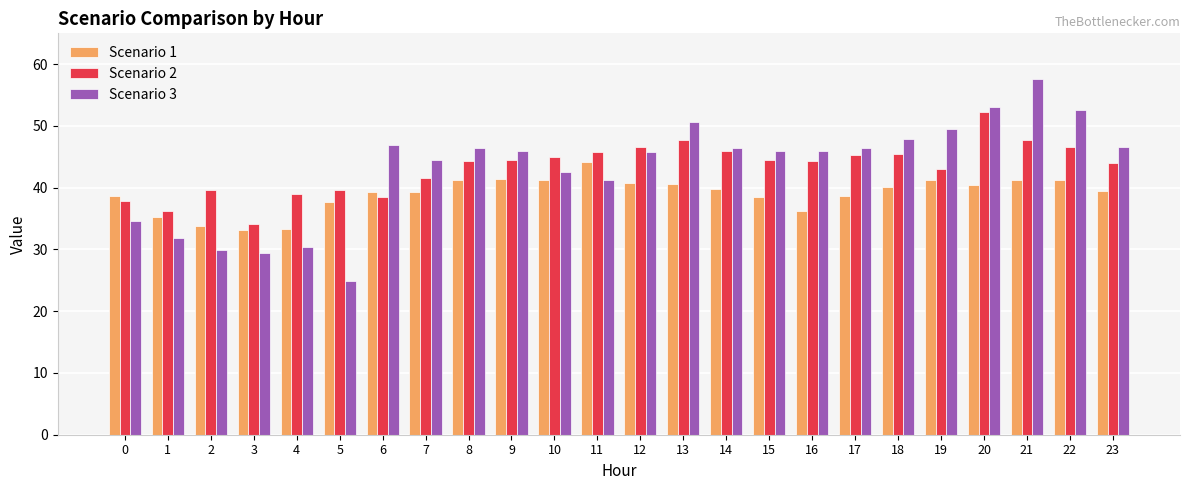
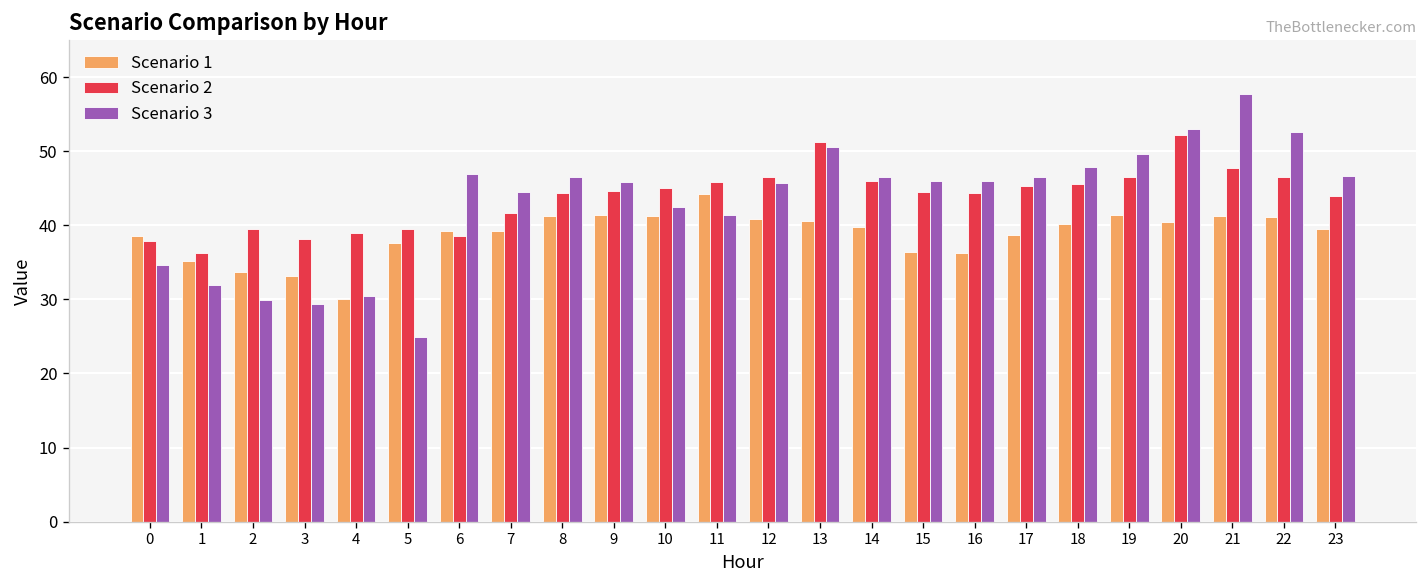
  {
    "Scenario 1": {
      "0": 39,
      "1": 35,
      "2": 34,
      "3": 33,
-     "4": 33,
+     "4": 30,
      "5": 38,
      "6": 39,
      "7": 39,
      "8": 41,
      "9": 41,
      "10": 41,
      "11": 44,
      "12": 41,
      "13": 41,
      "14": 40,
-     "15": 39,
+     "15": 36,
      "16": 36,
      "17": 39,
      "18": 40,
      "19": 41,
      "20": 40,
      "21": 41,
      "22": 41,
      "23": 40
    },
    "Scenario 2": {
      "0": 38,
      "1": 36,
      "2": 40,
-     "3": 34,
+     "3": 38,
      "4": 39,
      "5": 40,
      "6": 39,
      "7": 42,
      "8": 44,
      "9": 45,
      "10": 45,
      "11": 46,
      "12": 47,
-     "13": 48,
+     "13": 51,
      "14": 46,
      "15": 45,
      "16": 44,
      "17": 45,
      "18": 46,
-     "19": 43,
+     "19": 47,
      "20": 52,
      "21": 48,
      "22": 47,
      "23": 44
    },
    "Scenario 3": {
      "0": 35,
      "1": 32,
      "2": 30,
      "3": 29,
      "4": 30,
      "5": 25,
      "6": 47,
      "7": 44,
      "8": 46,
      "9": 46,
      "10": 43,
      "11": 41,
      "12": 46,
      "13": 51,
      "14": 46,
      "15": 46,
      "16": 46,
      "17": 46,
      "18": 48,
      "19": 50,
      "20": 53,
      "21": 58,
      "22": 53,
      "23": 47
    }
  }
